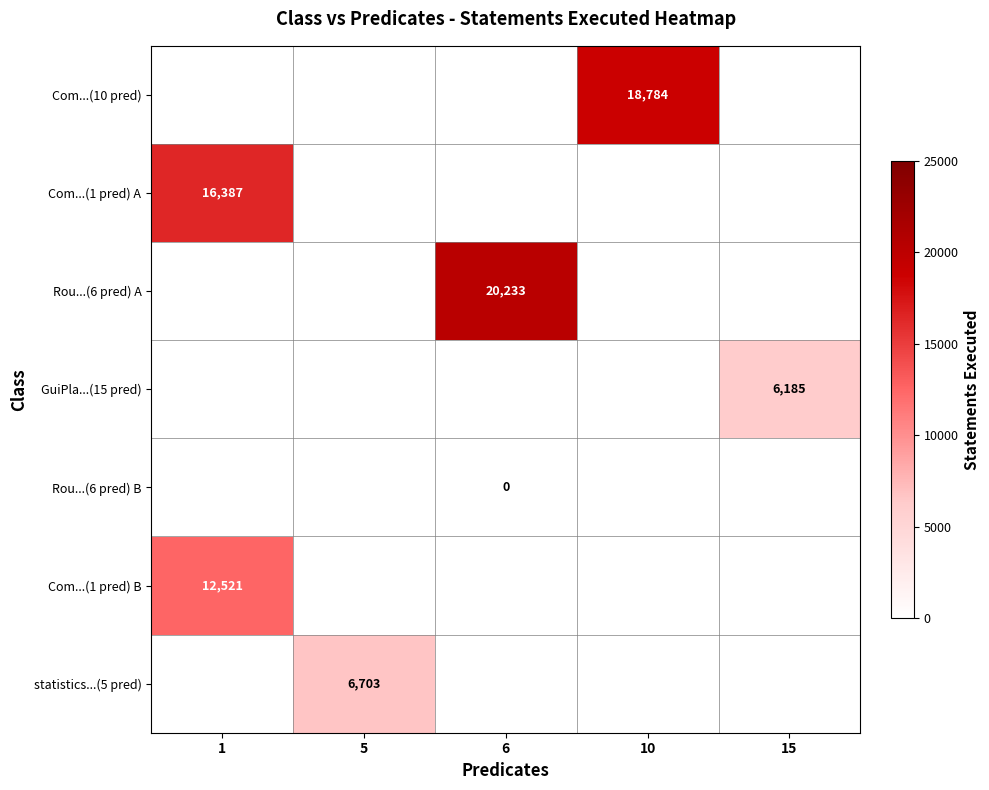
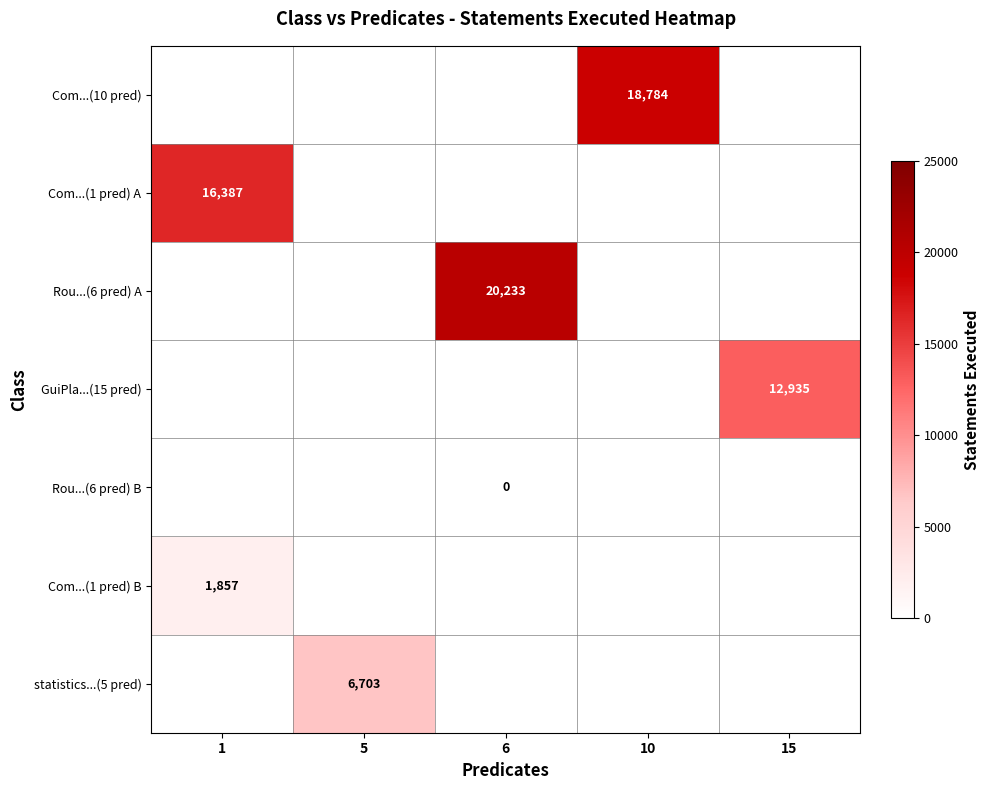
  {
    "Com...(10 pred)": {
      "10": "18,784"
    },
    "Com...(1 pred) A": {
      "1": "16,387"
    },
    "Rou...(6 pred) A": {
      "6": "20,233"
    },
    "GuiPla...(15 pred)": {
-     "15": "6,185"
+     "15": "12,935"
    },
    "Rou...(6 pred) B": {
      "6": "0"
    },
    "Com...(1 pred) B": {
-     "1": "12,521"
+     "1": "1,857"
    },
    "statistics...(5 pred)": {
      "5": "6,703"
    }
  }
